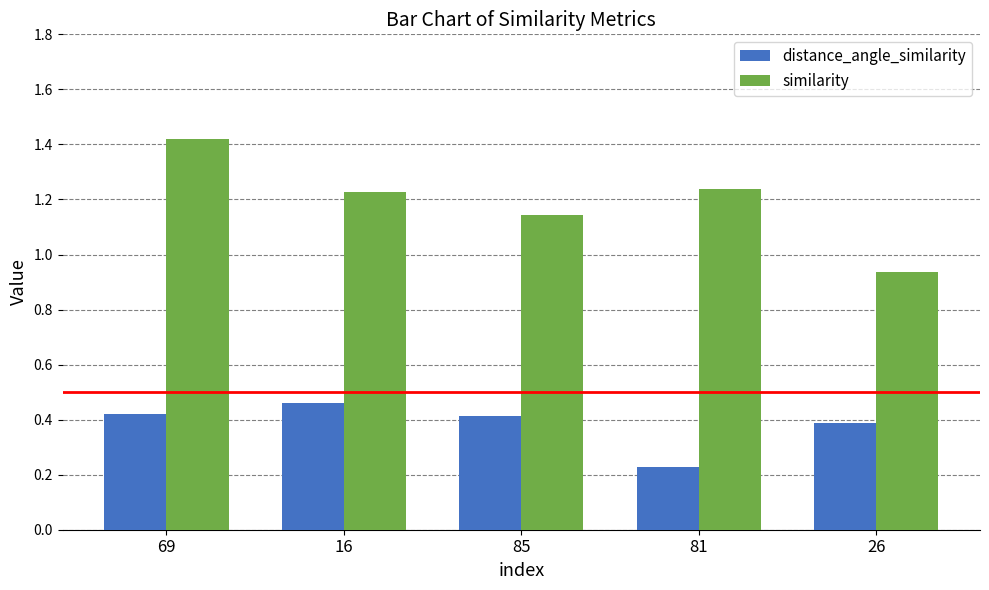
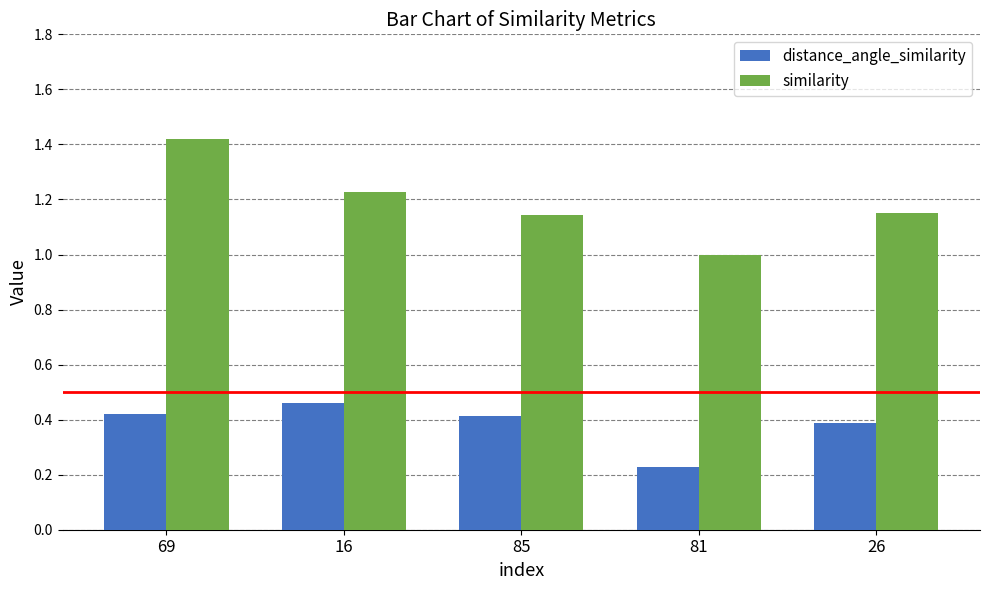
  {
    "distance_angle_similarity": {
      "69": 0.42,
      "16": 0.46,
      "85": 0.41,
      "81": 0.23,
      "26": 0.39
    },
    "similarity": {
      "69": 1.42,
      "16": 1.23,
      "85": 1.14,
-     "81": 1.24,
-     "26": 0.94
+     "81": 1.00,
+     "26": 1.15
    }
  }
